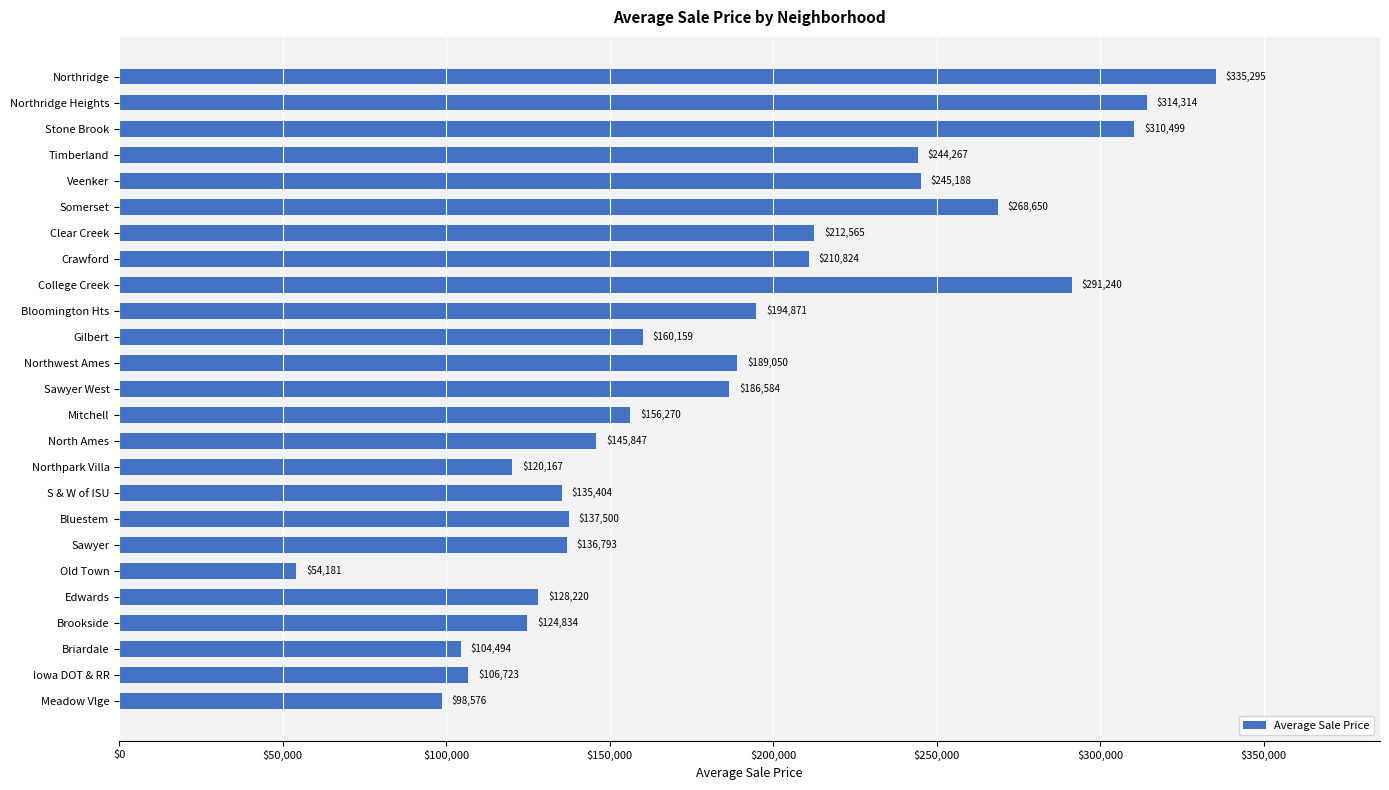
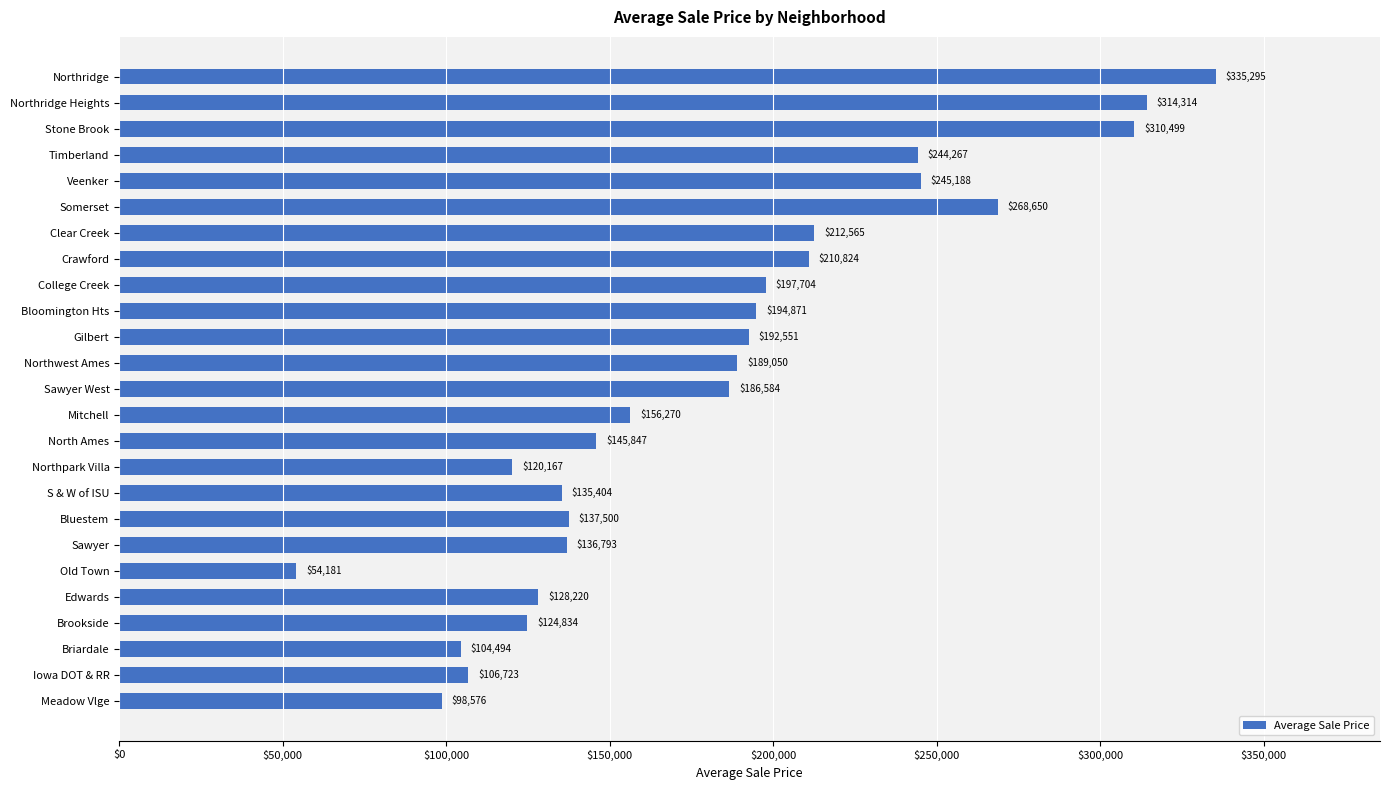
  {
    "Northridge": "$335,295",
    "Northridge Heights": "$314,314",
    "Stone Brook": "$310,499",
    "Timberland": "$244,267",
    "Veenker": "$245,188",
    "Somerset": "$268,650",
    "Clear Creek": "$212,565",
    "Crawford": "$210,824",
-   "College Creek": "$291,240",
+   "College Creek": "$197,704",
    "Bloomington Hts": "$194,871",
-   "Gilbert": "$160,159",
+   "Gilbert": "$192,551",
    "Northwest Ames": "$189,050",
    "Sawyer West": "$186,584",
    "Mitchell": "$156,270",
    "North Ames": "$145,847",
    "Northpark Villa": "$120,167",
    "S & W of ISU": "$135,404",
    "Bluestem": "$137,500",
    "Sawyer": "$136,793",
    "Old Town": "$54,181",
    "Edwards": "$128,220",
    "Brookside": "$124,834",
    "Briardale": "$104,494",
    "Iowa DOT & RR": "$106,723",
    "Meadow Vlge": "$98,576"
  }
